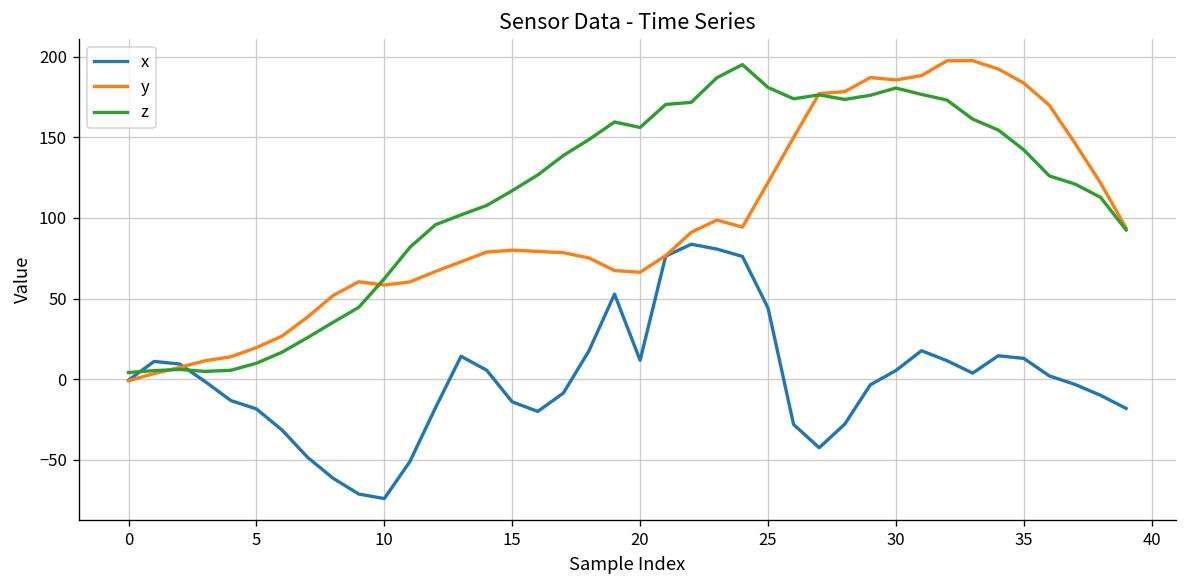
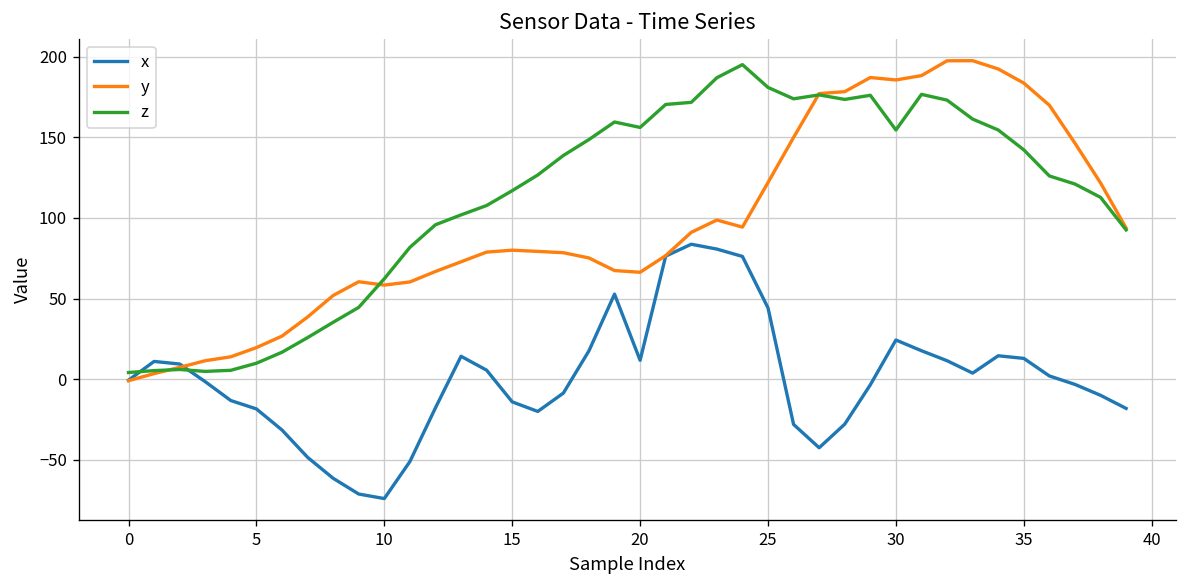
  {
    "x": {
      "5": -18,
      "10": -74,
      "15": -14,
      "20": 12,
      "25": 44,
-     "30": 5,
+     "30": 24,
      "35": 13
    },
    "y": {
      "5": 20,
      "10": 58,
      "15": 80,
      "20": 66,
      "25": 122,
      "30": 186,
      "35": 184
    },
    "z": {
      "0": 4,
      "5": 10,
      "10": 62,
      "15": 117,
      "20": 156,
      "25": 181,
-     "30": 181,
+     "30": 155,
      "35": 142
    }
  }
